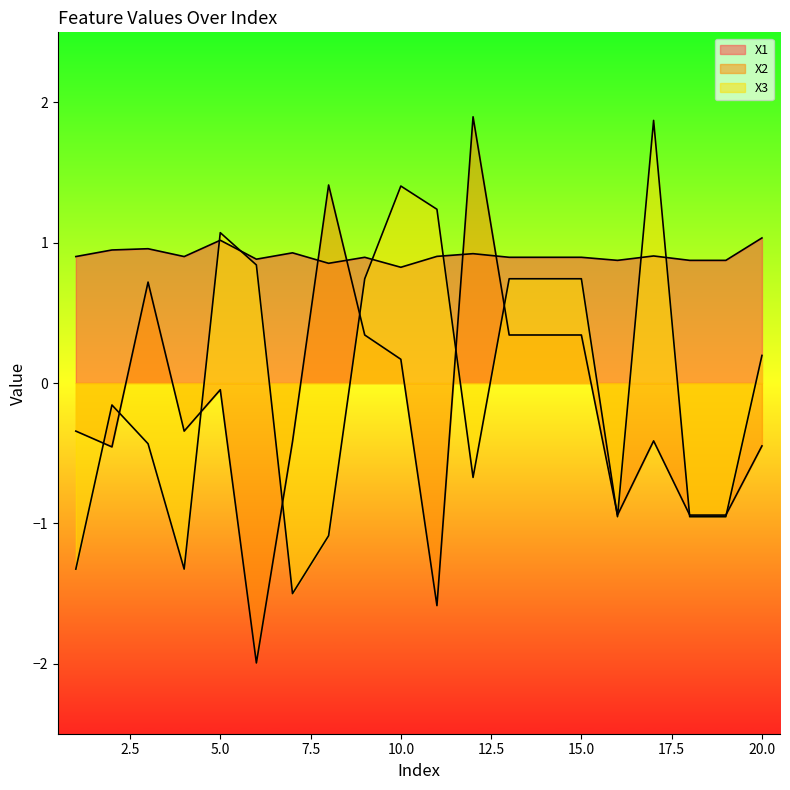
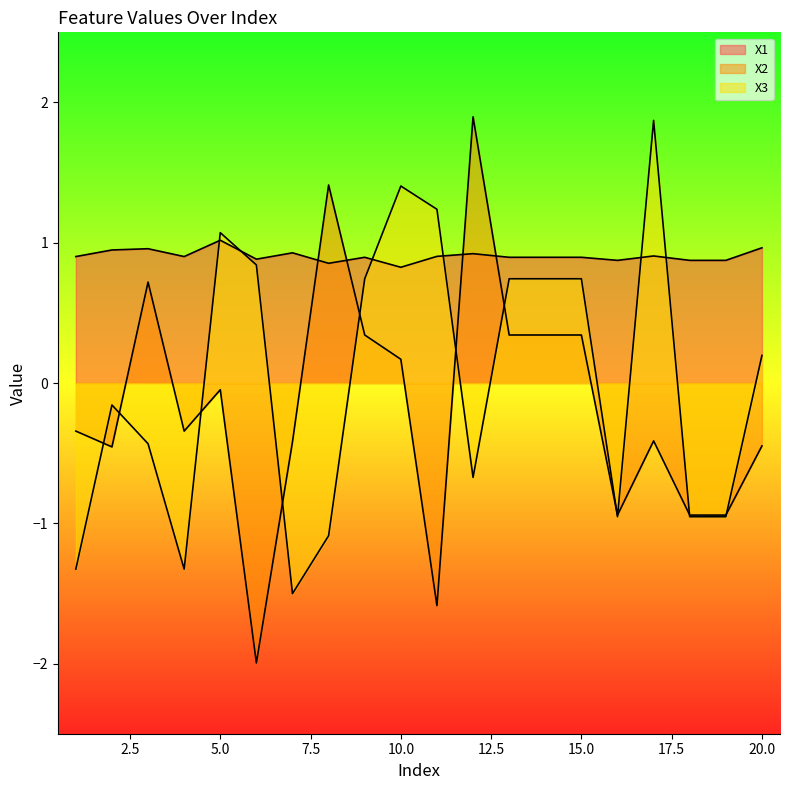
  {
    "X1": {
      "5.0": 1.02,
      "10.0": 0.83,
      "15.0": 0.90,
-     "20.0": 1.03
+     "20.0": 0.96
    }
  }
